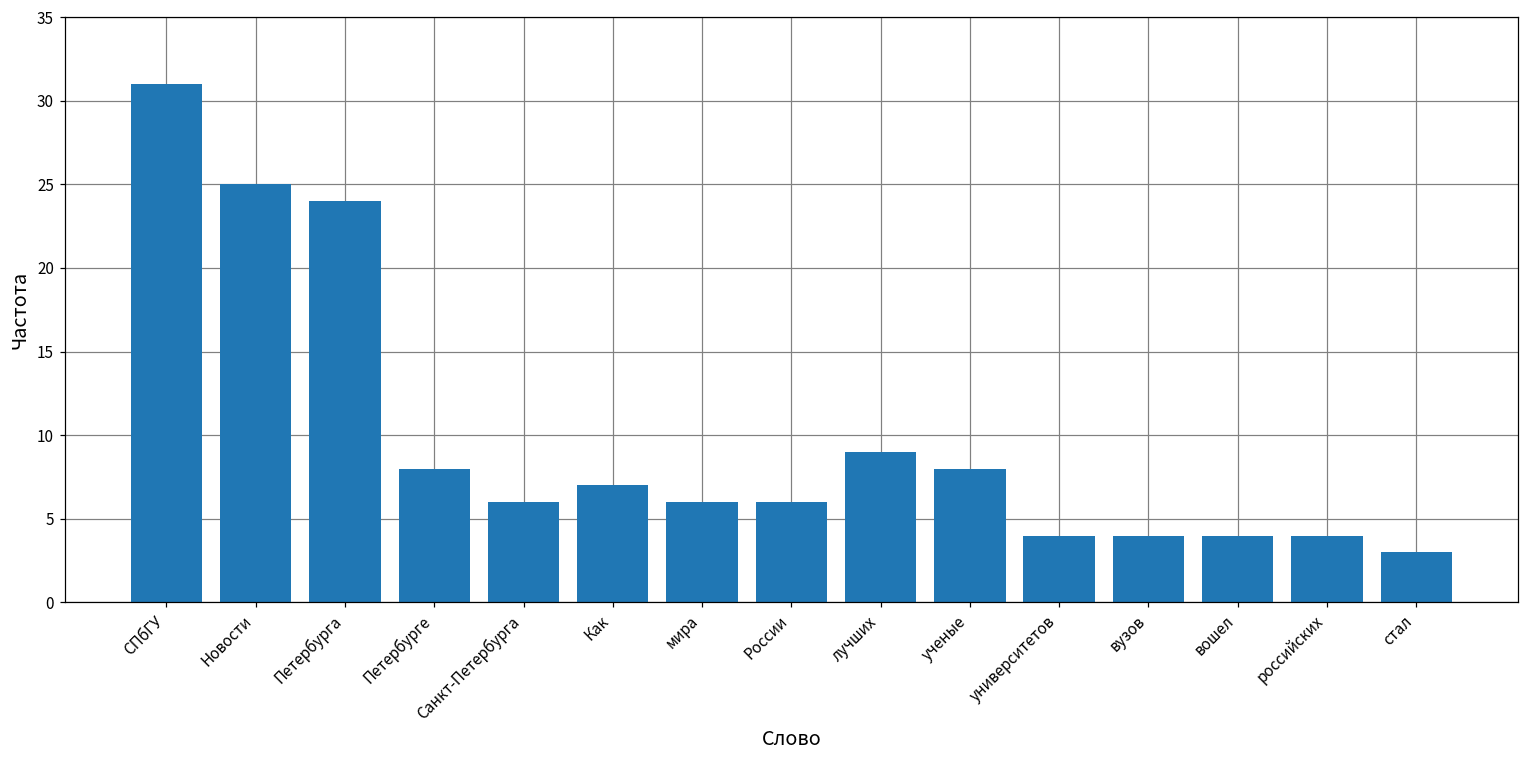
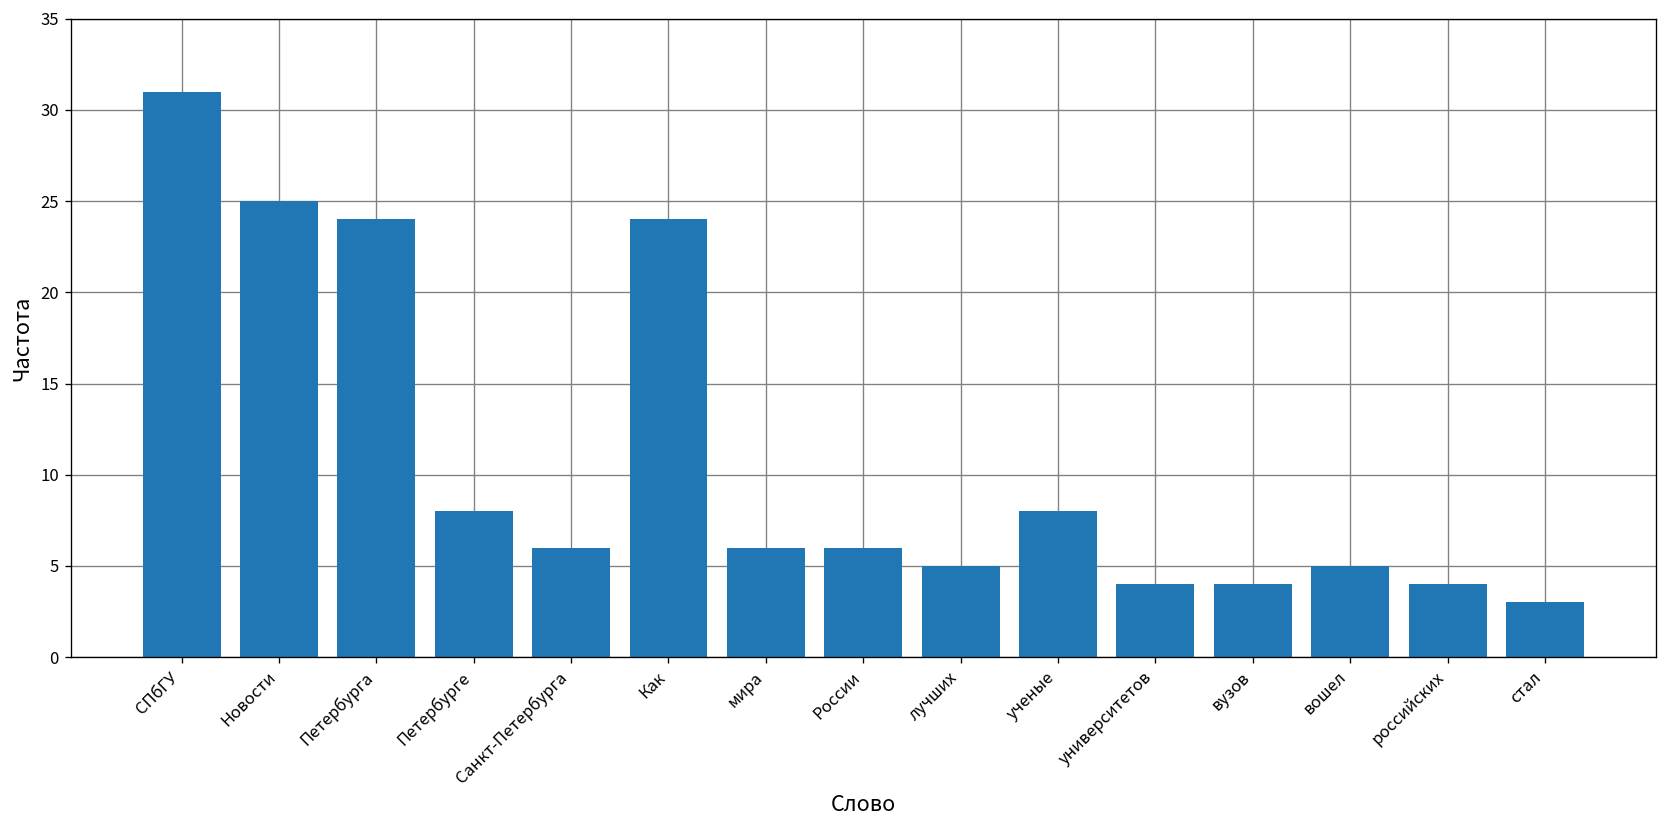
  {
    "СПбГУ": 31,
    "Новости": 25,
    "Петербурга": 24,
    "Петербурге": 8,
    "Санкт-Петербурга": 6,
-   "Как": 7,
+   "Как": 24,
    "мира": 6,
    "России": 6,
-   "лучших": 9,
+   "лучших": 5,
    "ученые": 8,
    "университетов": 4,
    "вузов": 4,
-   "вошел": 4,
+   "вошел": 5,
    "российских": 4,
    "стал": 3
  }
